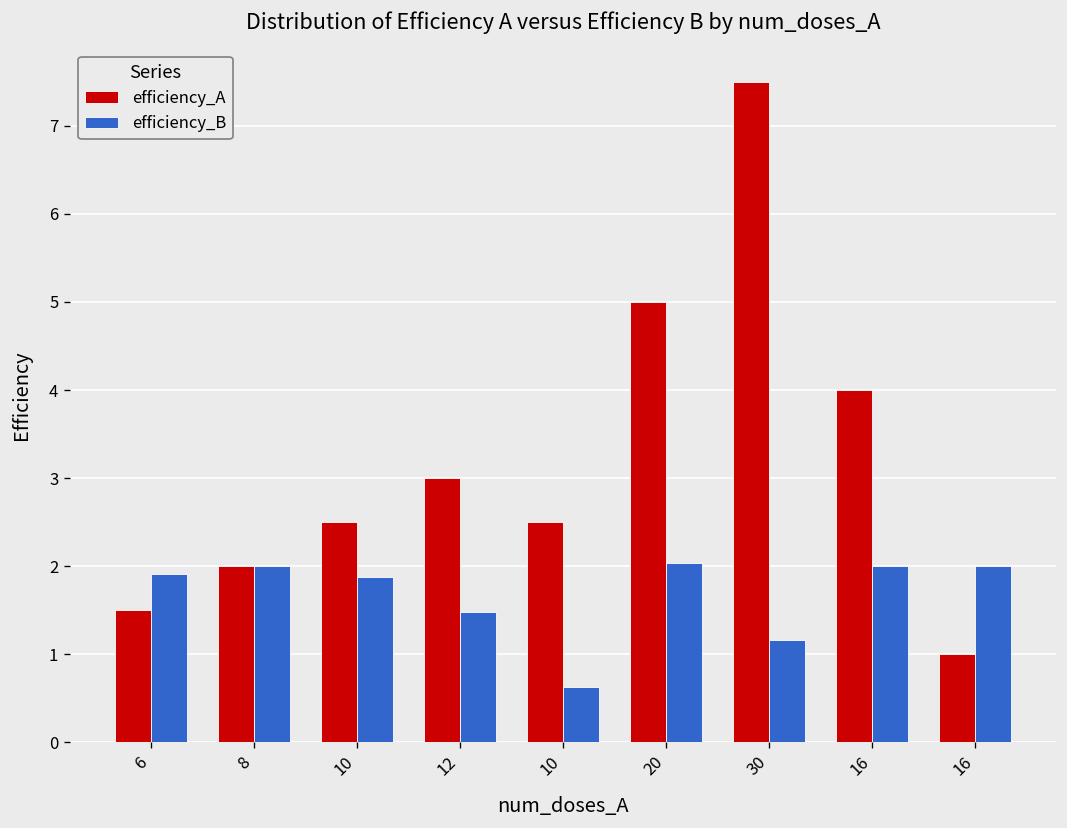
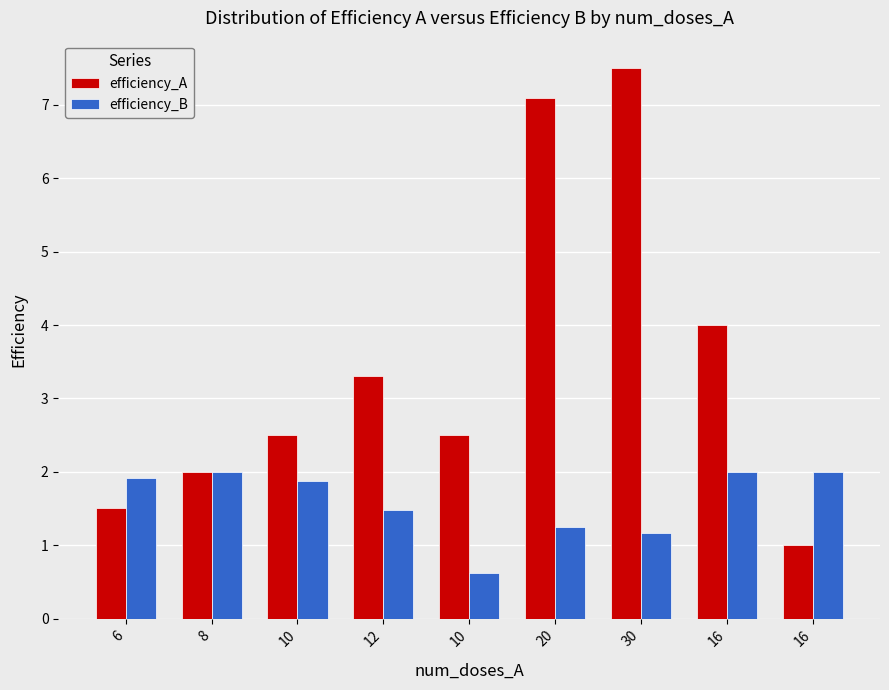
  {
    "efficiency_A": {
      "6": 1.5,
      "8": 2.0,
-     "12": 3.0,
-     "20": 5.0,
+     "12": 3.3,
+     "20": 7.1,
      "30": 7.5
    },
    "efficiency_B": {
      "6": 1.9,
      "8": 2.0,
      "12": 1.5,
-     "20": 2.0,
+     "20": 1.3,
      "30": 1.2
    }
  }
